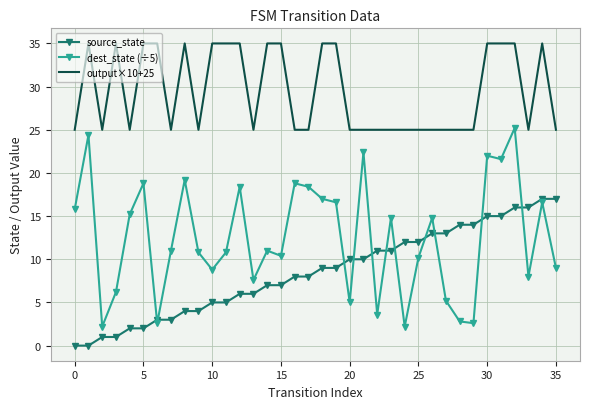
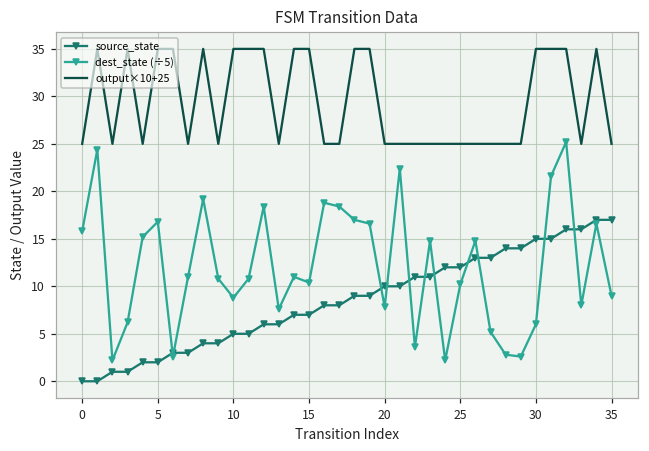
  {
    "dest_state (÷5)": {
      "0": 16,
-     "5": 19,
+     "5": 17,
      "10": 9,
      "15": 10,
-     "20": 5,
+     "20": 8,
      "25": 10,
-     "30": 22,
+     "30": 6,
      "35": 9
    }
  }
